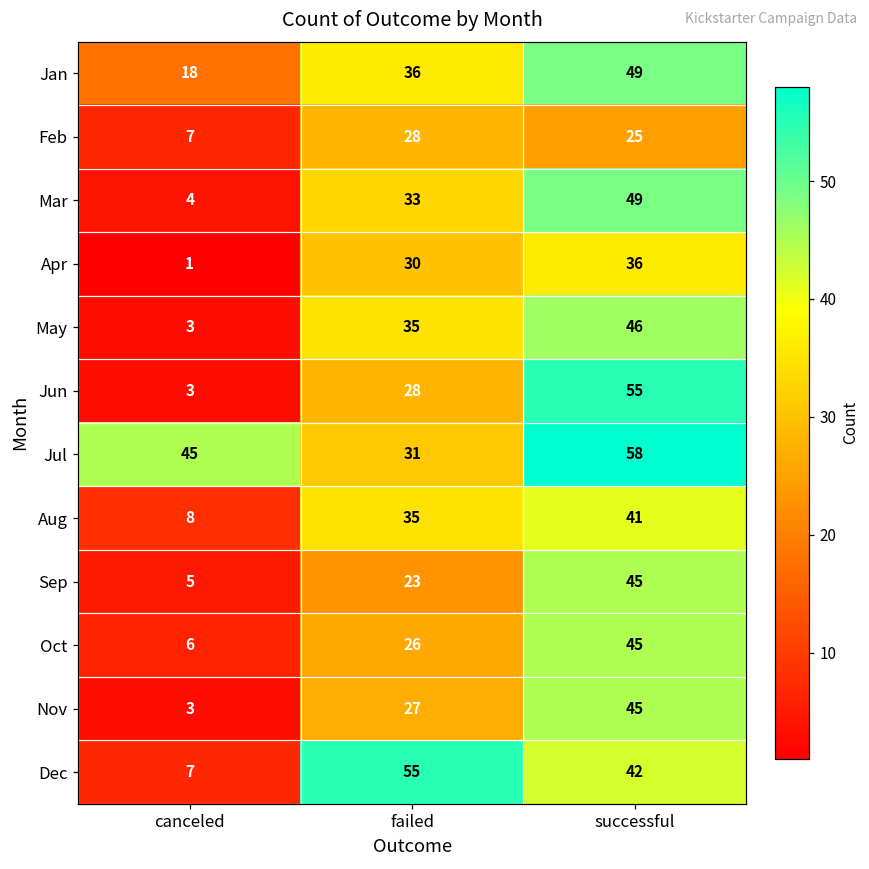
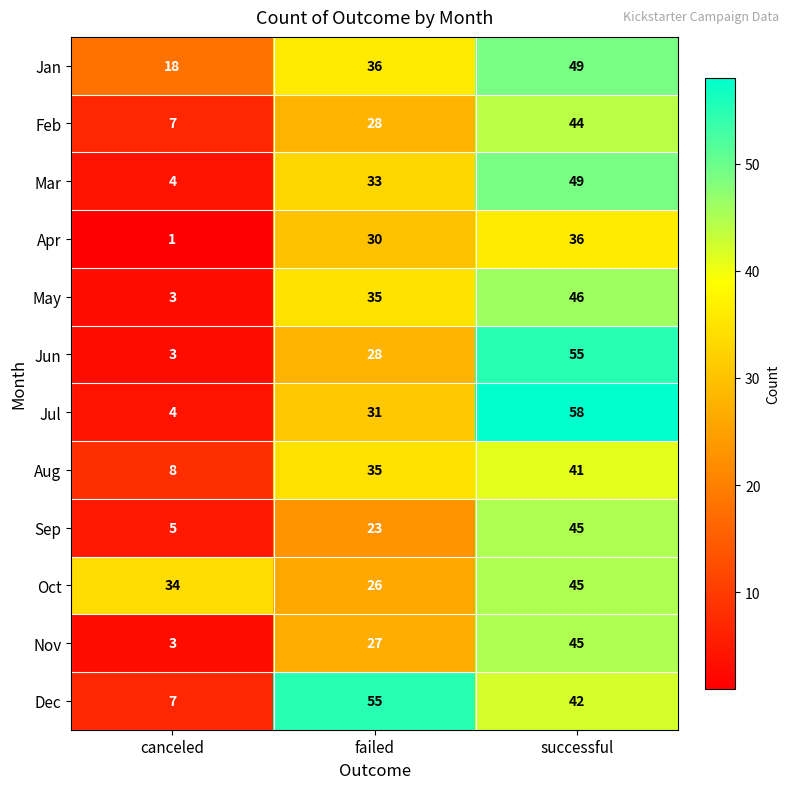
  {
    "Jan": {
      "canceled": 18,
      "failed": 36,
      "successful": 49
    },
    "Feb": {
      "canceled": 7,
      "failed": 28,
-     "successful": 25
+     "successful": 44
    },
    "Mar": {
      "canceled": 4,
      "failed": 33,
      "successful": 49
    },
    "Apr": {
      "canceled": 1,
      "failed": 30,
      "successful": 36
    },
    "May": {
      "canceled": 3,
      "failed": 35,
      "successful": 46
    },
    "Jun": {
      "canceled": 3,
      "failed": 28,
      "successful": 55
    },
    "Jul": {
-     "canceled": 45,
+     "canceled": 4,
      "failed": 31,
      "successful": 58
    },
    "Aug": {
      "canceled": 8,
      "failed": 35,
      "successful": 41
    },
    "Sep": {
      "canceled": 5,
      "failed": 23,
      "successful": 45
    },
    "Oct": {
-     "canceled": 6,
+     "canceled": 34,
      "failed": 26,
      "successful": 45
    },
    "Nov": {
      "canceled": 3,
      "failed": 27,
      "successful": 45
    },
    "Dec": {
      "canceled": 7,
      "failed": 55,
      "successful": 42
    }
  }
